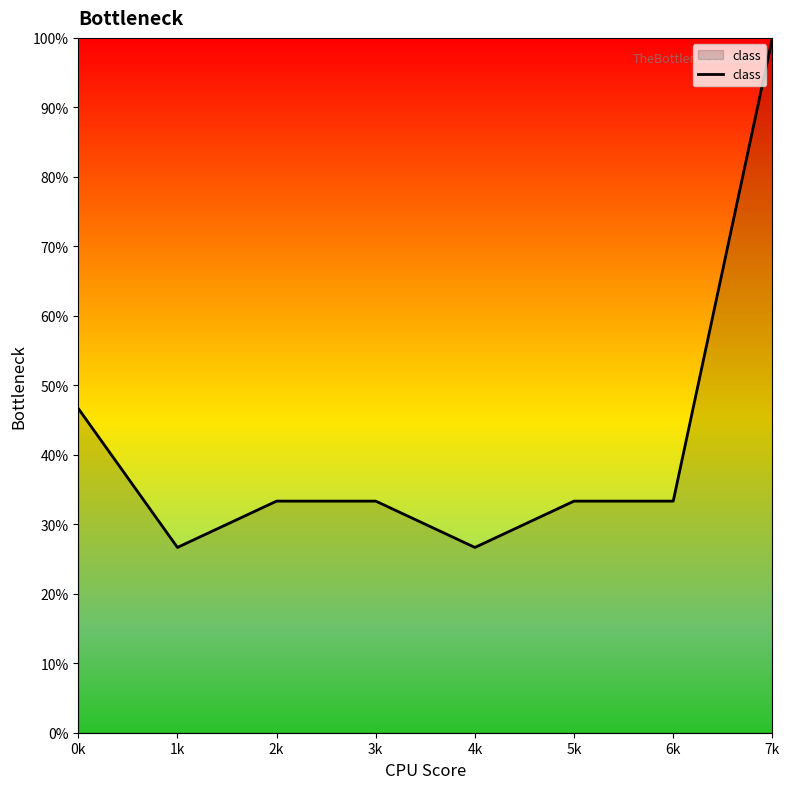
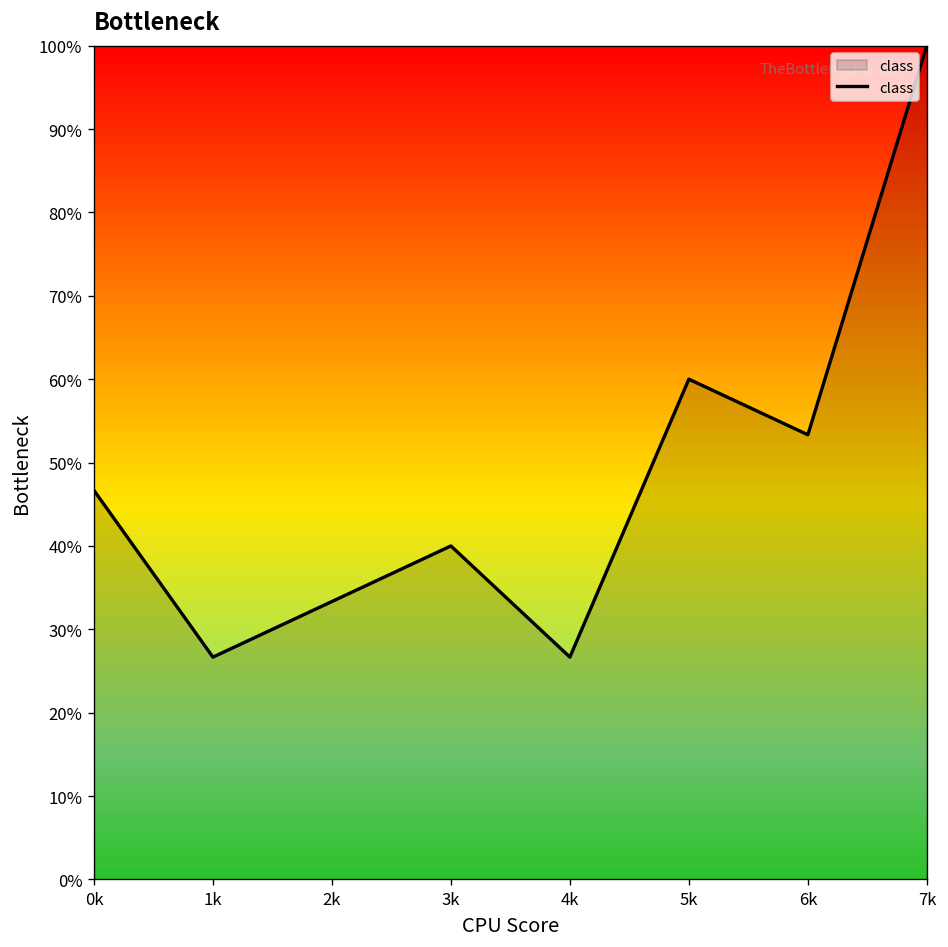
  {
    "0k": "47%",
    "1k": "27%",
    "2k": "33%",
-   "3k": "33%",
+   "3k": "40%",
    "4k": "27%",
-   "5k": "33%",
-   "6k": "33%",
+   "5k": "60%",
+   "6k": "53%",
    "7k": "100%"
  }
